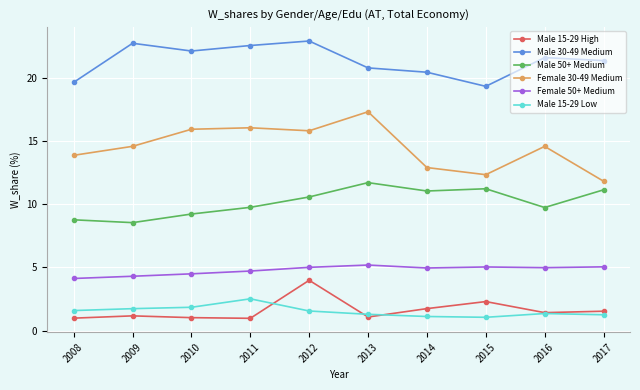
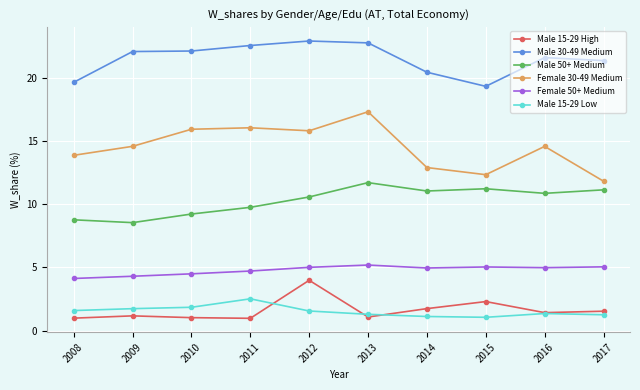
  {
    "Male 15-29 High": {
      "2008": 1.0,
      "2009": 1.2,
      "2010": 1.0,
      "2011": 1.0,
      "2012": 4.0,
      "2013": 1.1,
      "2014": 1.7,
      "2015": 2.3,
      "2017": 1.5
    },
    "Male 30-49 Medium": {
      "2008": 19.6,
-     "2009": 22.7,
+     "2009": 22.1,
      "2010": 22.1,
      "2011": 22.5,
      "2012": 22.9,
-     "2013": 20.8,
+     "2013": 22.7,
      "2014": 20.4,
      "2015": 19.3
    },
    "Male 50+ Medium": {
      "2008": 8.8,
      "2009": 8.5,
      "2010": 9.2,
      "2011": 9.8,
      "2012": 10.6,
      "2013": 11.7,
      "2014": 11.0,
      "2015": 11.2,
-     "2016": 9.7,
+     "2016": 10.9,
      "2017": 11.1
    },
    "Female 30-49 Medium": {
      "2008": 13.9,
      "2009": 14.6,
      "2010": 15.9,
      "2011": 16.0,
      "2012": 15.8,
      "2013": 17.3,
      "2014": 12.9,
      "2015": 12.3,
      "2016": 14.6,
      "2017": 11.8
    },
    "Female 50+ Medium": {
      "2008": 4.1,
      "2009": 4.3,
      "2010": 4.5,
      "2011": 4.7,
      "2012": 5.0,
      "2013": 5.2,
      "2014": 5.0,
      "2015": 5.0,
      "2016": 5.0,
      "2017": 5.0
    },
    "Male 15-29 Low": {
      "2008": 1.6,
      "2009": 1.7,
      "2010": 1.9,
      "2011": 2.5,
      "2012": 1.6,
      "2013": 1.3,
      "2014": 1.1,
      "2015": 1.1,
      "2017": 1.3
    }
  }
